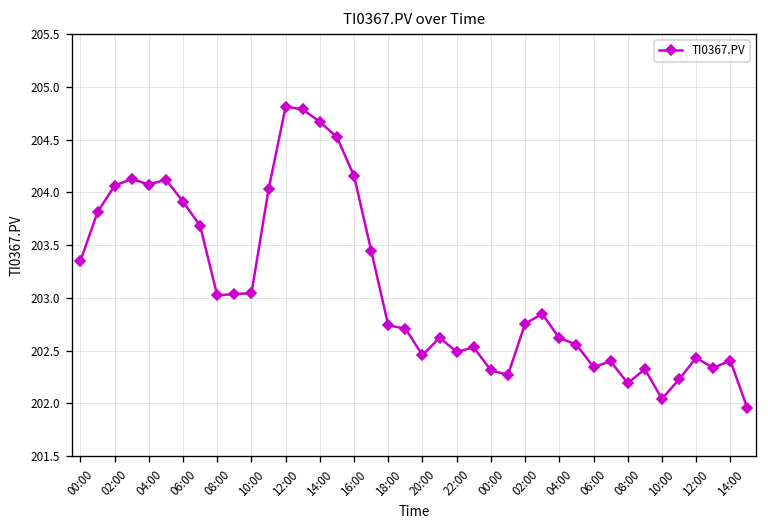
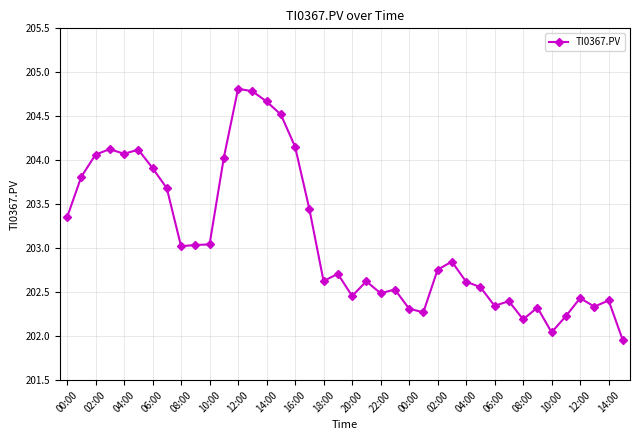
  {
    "16:00": 204.2,
-   "18:00": 202.7,
+   "18:00": 202.6,
    "20:00": 202.5,
    "22:00": 202.5
  }
